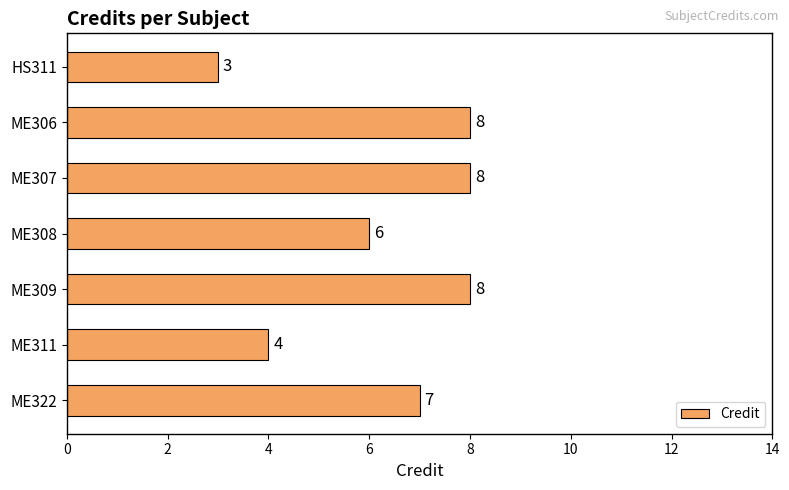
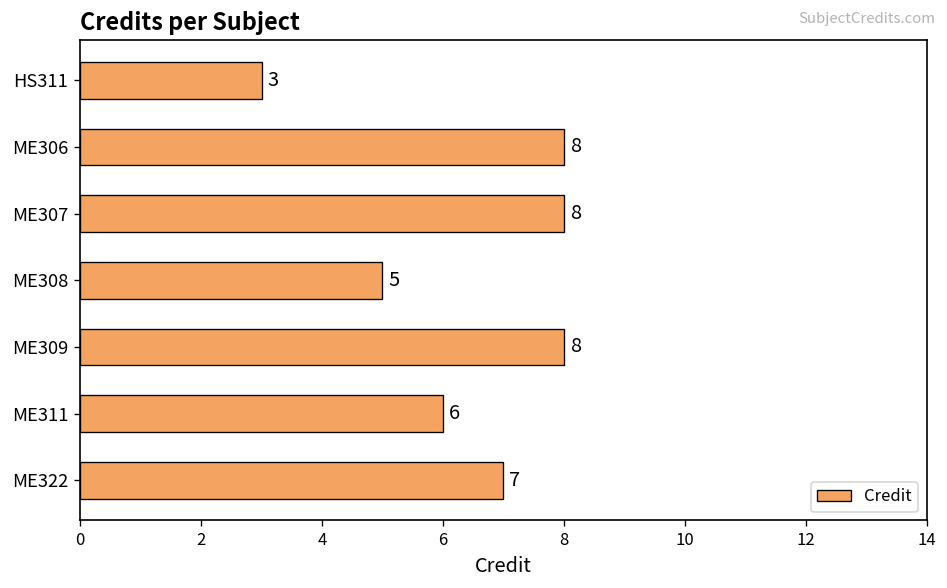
  {
    "HS311": 3,
    "ME306": 8,
    "ME307": 8,
-   "ME308": 6,
+   "ME308": 5,
    "ME309": 8,
-   "ME311": 4,
+   "ME311": 6,
    "ME322": 7
  }
